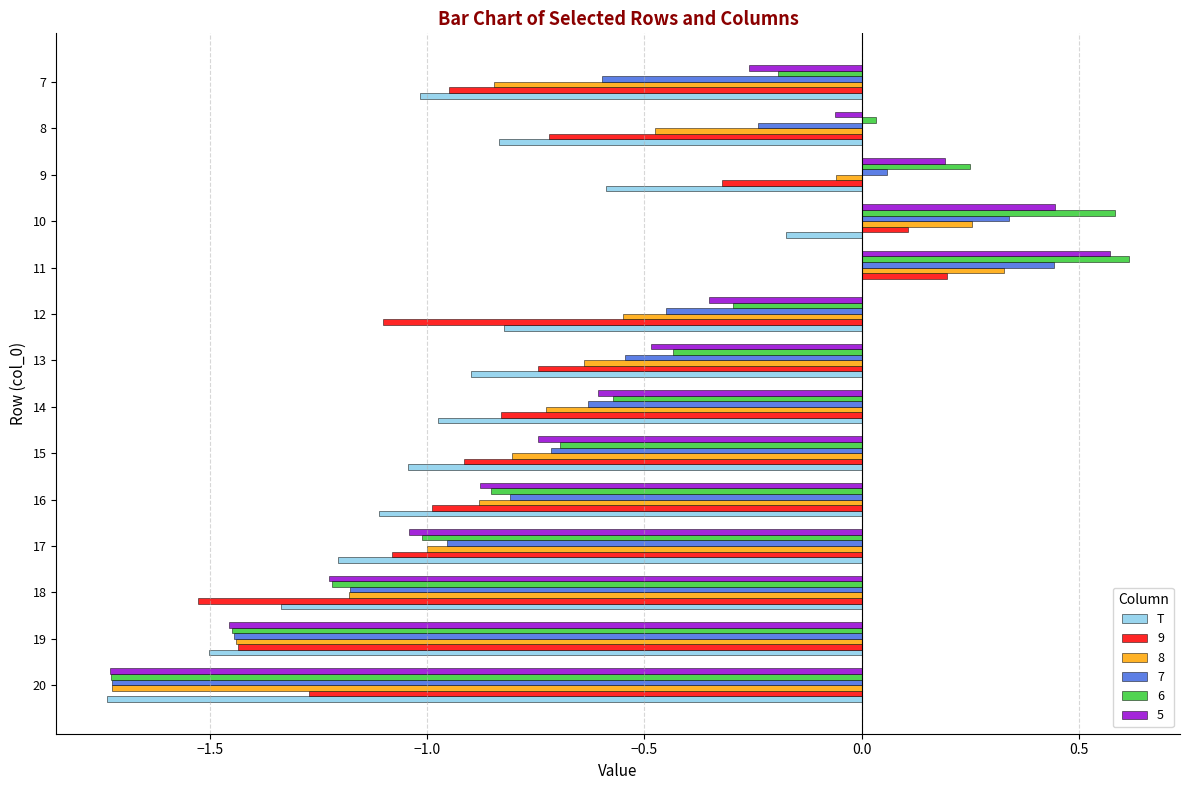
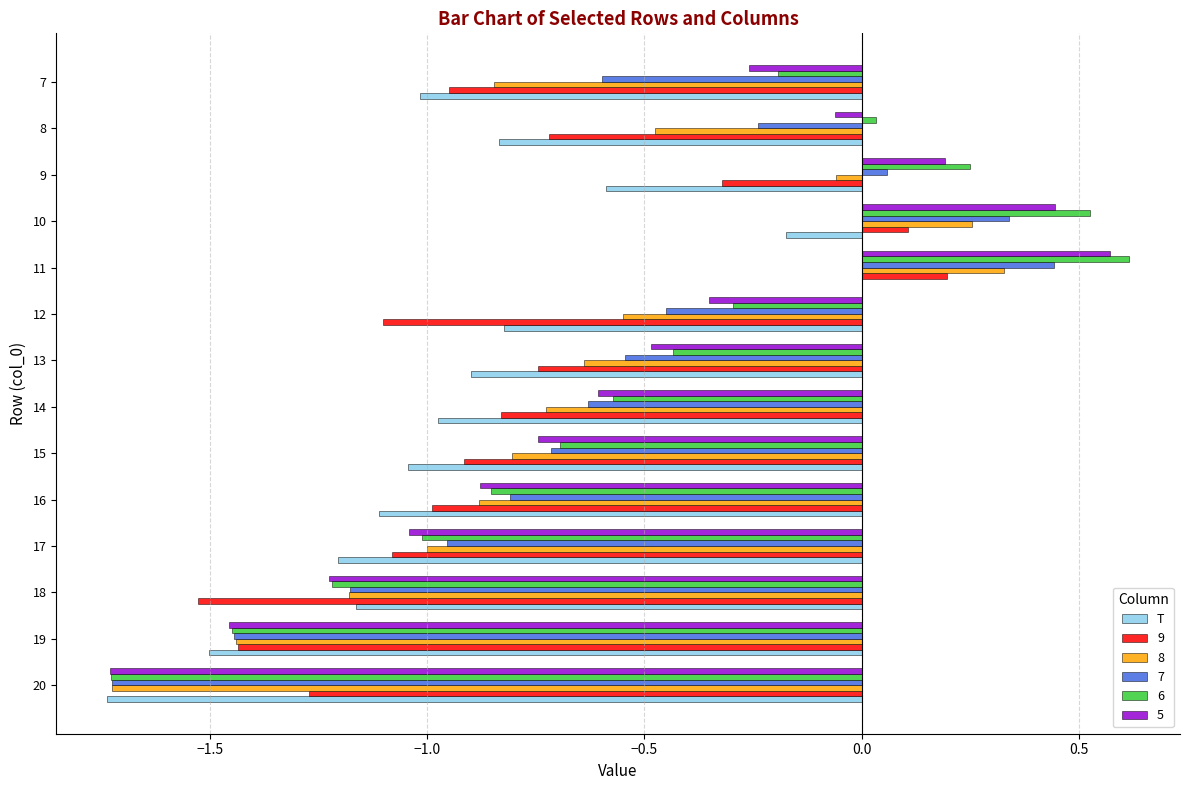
  {
    "T": {
      "7": -1.02,
      "8": -0.83,
      "9": -0.59,
      "10": -0.17,
      "12": -0.82,
      "13": -0.90,
      "14": -0.98,
      "15": -1.04,
      "16": -1.11,
      "17": -1.20,
-     "18": -1.34,
+     "18": -1.16,
      "19": -1.50,
      "20": -1.74
    },
    "9": {
      "7": -0.95,
      "8": -0.72,
      "9": -0.32,
      "10": 0.11,
      "11": 0.20,
      "12": -1.10,
      "13": -0.75,
      "14": -0.83,
      "15": -0.92,
      "16": -0.99,
      "17": -1.08,
      "18": -1.53,
      "19": -1.43,
      "20": -1.27
    },
    "8": {
      "7": -0.84,
      "8": -0.48,
      "9": -0.06,
      "10": 0.25,
      "11": 0.33,
      "12": -0.55,
      "13": -0.64,
      "14": -0.73,
      "15": -0.81,
      "16": -0.88,
      "17": -1.00,
      "18": -1.18,
      "19": -1.44,
      "20": -1.72
    },
    "7": {
      "7": -0.60,
      "8": -0.24,
      "9": 0.06,
      "10": 0.34,
      "11": 0.44,
      "12": -0.45,
      "13": -0.54,
      "14": -0.63,
      "15": -0.72,
      "16": -0.81,
      "17": -0.95,
      "18": -1.18,
      "19": -1.44,
      "20": -1.72
    },
    "6": {
      "7": -0.19,
      "8": 0.03,
      "9": 0.25,
-     "10": 0.58,
+     "10": 0.53,
      "11": 0.61,
      "12": -0.30,
      "13": -0.43,
      "14": -0.57,
      "15": -0.69,
      "16": -0.85,
      "17": -1.01,
      "18": -1.22,
      "19": -1.45,
      "20": -1.73
    },
    "5": {
      "7": -0.26,
      "8": -0.06,
      "9": 0.19,
      "10": 0.44,
      "11": 0.57,
      "12": -0.35,
      "13": -0.48,
      "14": -0.61,
      "15": -0.75,
      "16": -0.88,
      "17": -1.04,
      "18": -1.23,
      "19": -1.46,
      "20": -1.73
    }
  }
